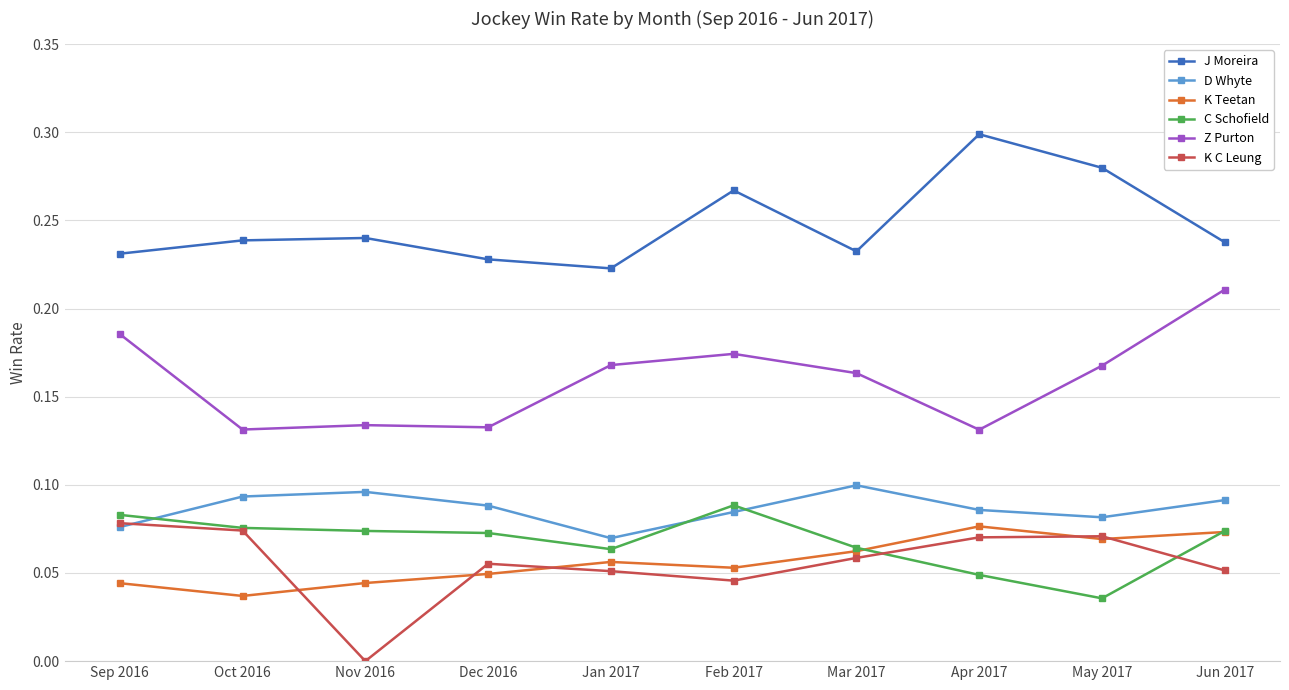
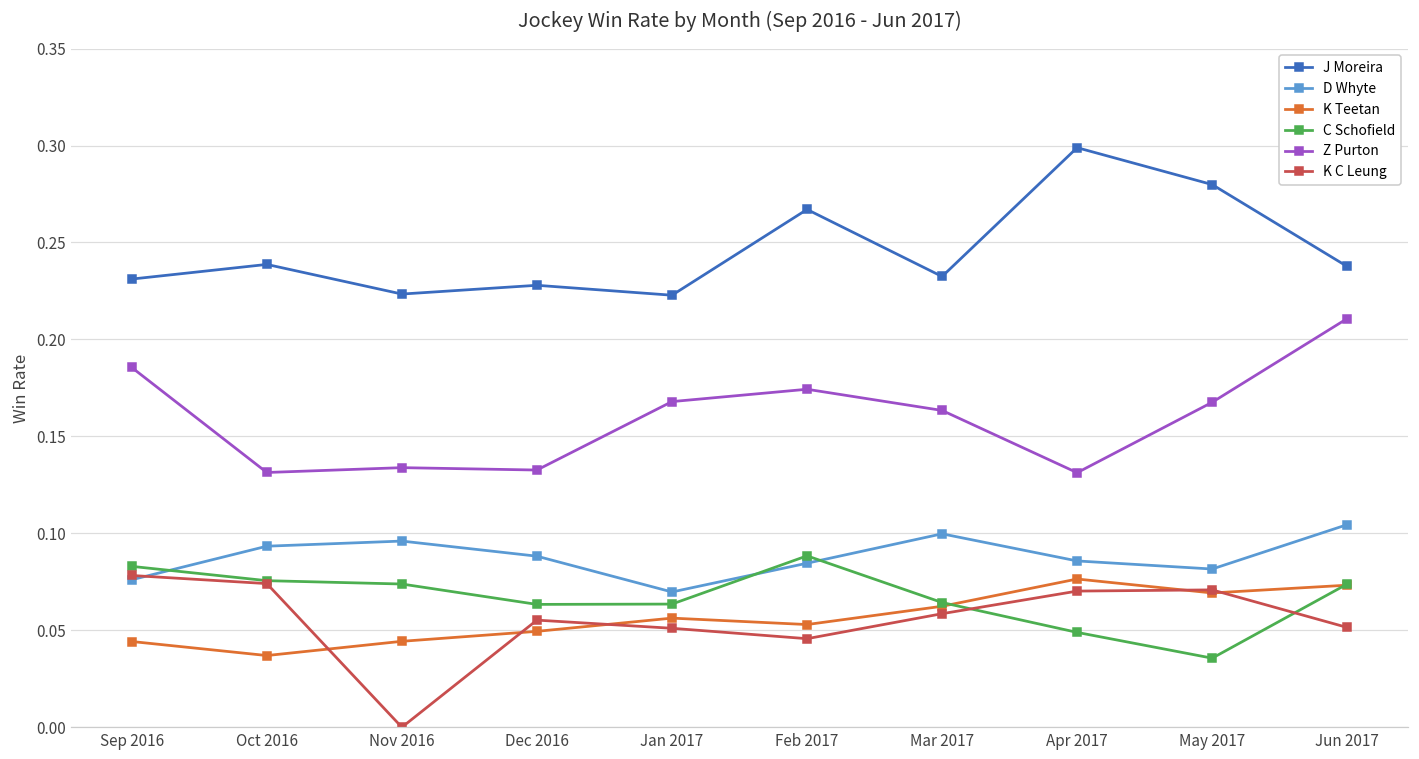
  {
    "J Moreira": {
      "Sep 2016": 0.231,
      "Oct 2016": 0.239,
-     "Nov 2016": 0.240,
+     "Nov 2016": 0.223,
      "Dec 2016": 0.228,
      "Jan 2017": 0.223,
      "Feb 2017": 0.267,
      "Mar 2017": 0.232,
      "Apr 2017": 0.299,
      "May 2017": 0.280,
      "Jun 2017": 0.238
    },
    "D Whyte": {
      "Sep 2016": 0.076,
      "Oct 2016": 0.093,
      "Nov 2016": 0.096,
      "Dec 2016": 0.088,
      "Jan 2017": 0.070,
      "Feb 2017": 0.085,
      "Mar 2017": 0.100,
      "Apr 2017": 0.086,
      "May 2017": 0.082,
-     "Jun 2017": 0.091
+     "Jun 2017": 0.104
    },
    "C Schofield": {
      "Sep 2016": 0.083,
      "Oct 2016": 0.076,
      "Nov 2016": 0.074,
-     "Dec 2016": 0.073,
+     "Dec 2016": 0.063,
      "Jan 2017": 0.064,
      "Feb 2017": 0.088,
      "Mar 2017": 0.064,
      "Apr 2017": 0.049,
      "May 2017": 0.036
    },
    "Z Purton": {
      "Sep 2016": 0.186,
      "Oct 2016": 0.131,
      "Nov 2016": 0.134,
      "Dec 2016": 0.133,
      "Jan 2017": 0.168,
      "Feb 2017": 0.174,
      "Mar 2017": 0.163,
      "Apr 2017": 0.131,
      "May 2017": 0.168,
      "Jun 2017": 0.211
    }
  }
